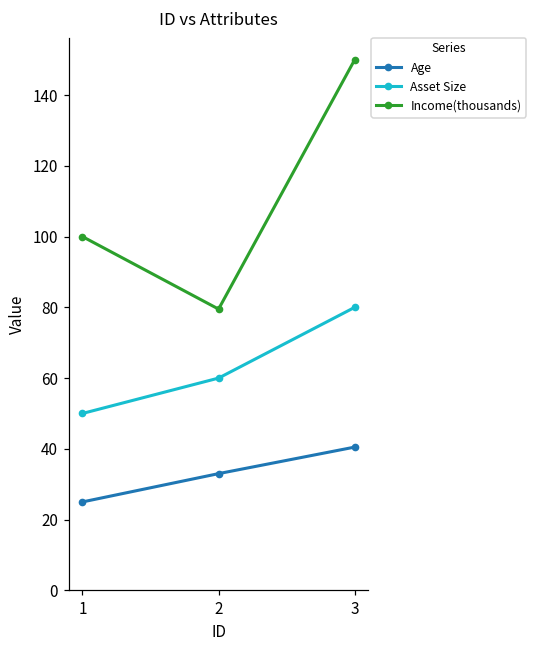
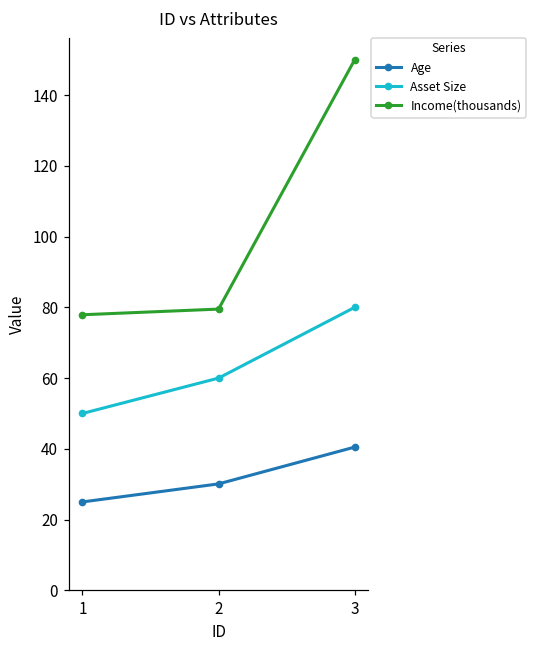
  {
    "Age": {
      "1": 25,
-     "2": 33,
+     "2": 30,
      "3": 41
    },
    "Asset Size": {
      "1": 50,
      "2": 60,
      "3": 80
    },
    "Income(thousands)": {
-     "1": 100,
+     "1": 78,
      "2": 80,
      "3": 150
    }
  }
